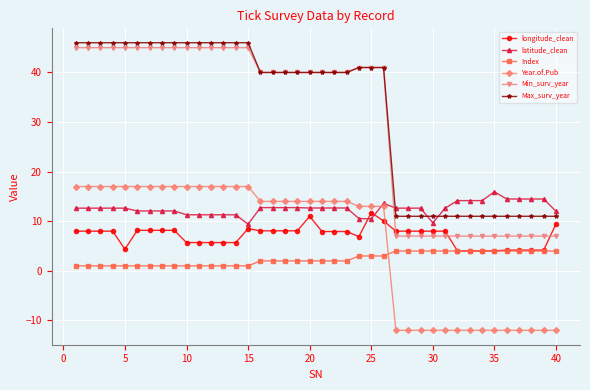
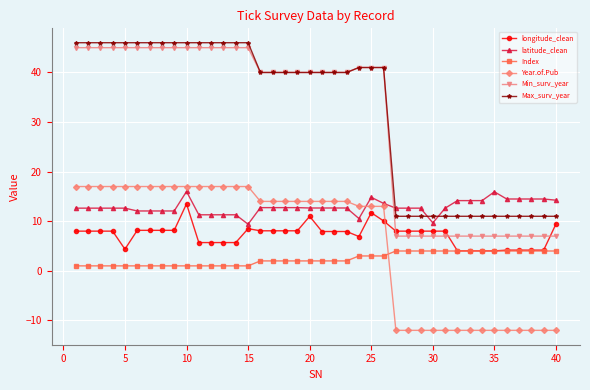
  {
    "longitude_clean": {
      "5": 4,
-     "10": 6,
+     "10": 14,
      "15": 9,
      "20": 11,
      "25": 12,
      "30": 8,
      "40": 9
    },
    "latitude_clean": {
      "5": 13,
-     "10": 11,
+     "10": 16,
      "15": 9,
      "20": 13,
-     "25": 10,
+     "25": 15,
      "30": 10,
      "35": 16,
-     "40": 12
+     "40": 14
    },
    "Max_surv_year": {
      "5": 46,
      "10": 46,
      "15": 46,
      "30": 11,
      "35": 11,
      "40": 11
    }
  }
